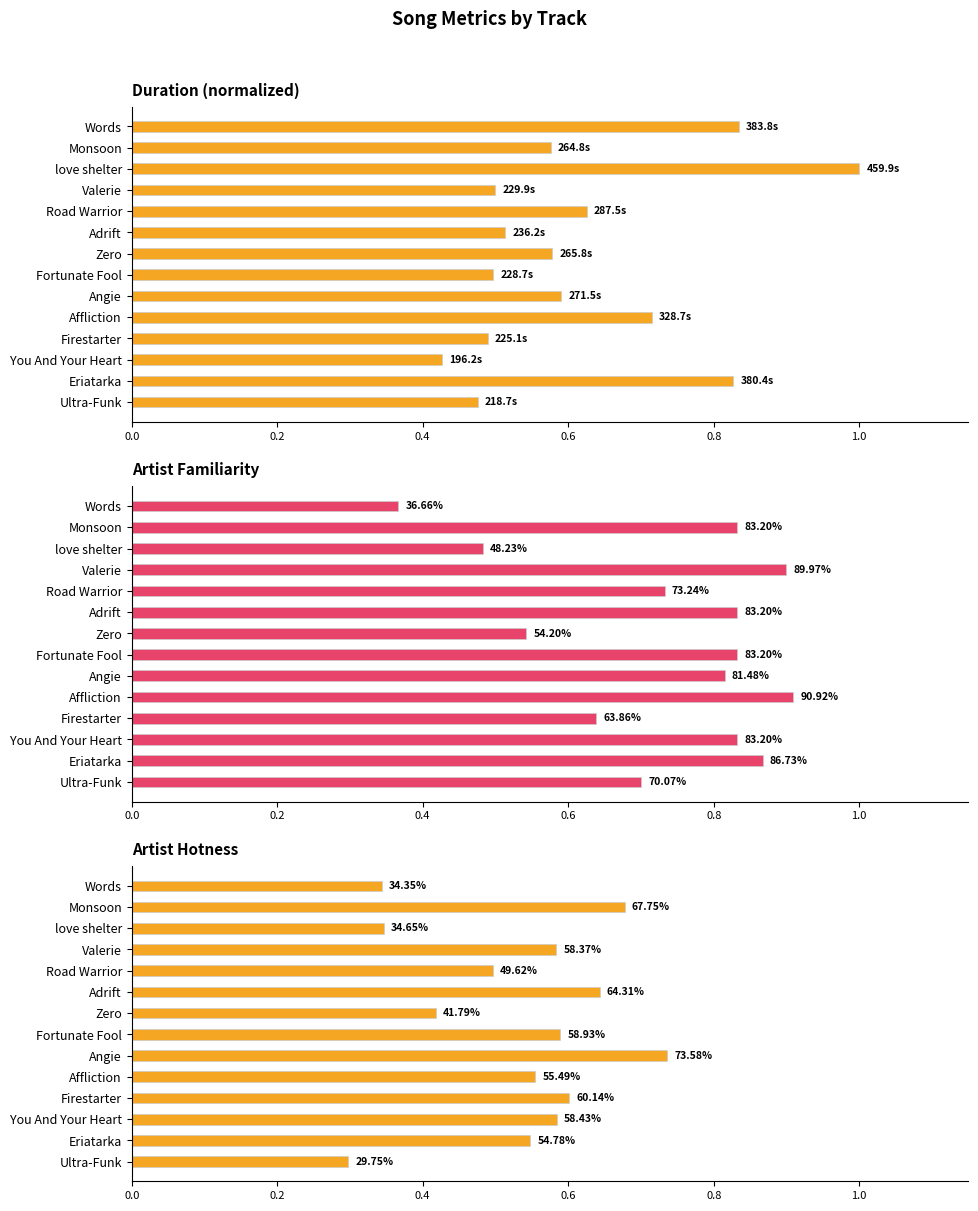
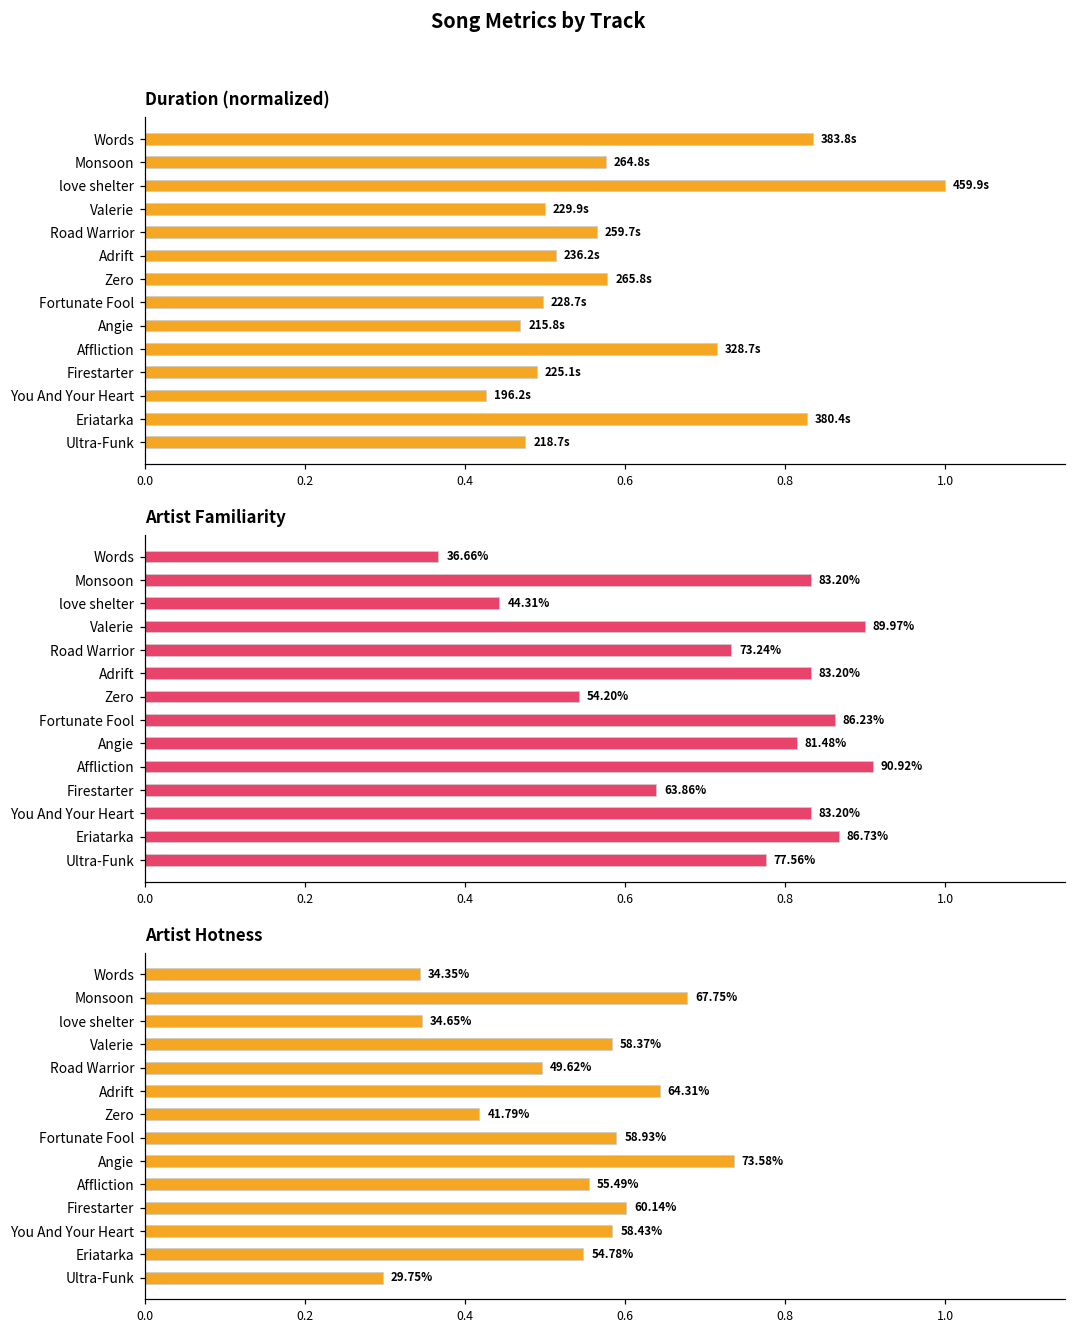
  {
    "Duration (normalized)": {
-     "Road Warrior": "287.5s",
-     "Angie": "271.5s"
+     "Road Warrior": "259.7s",
+     "Angie": "215.8s"
    },
    "Artist Familiarity": {
      "Words": "36.66%",
      "Monsoon": "83.20%",
-     "love shelter": "48.23%",
+     "love shelter": "44.31%",
      "Valerie": "89.97%",
      "Road Warrior": "73.24%",
      "Adrift": "83.20%",
      "Zero": "54.20%",
-     "Fortunate Fool": "83.20%",
+     "Fortunate Fool": "86.23%",
      "Angie": "81.48%",
      "Affliction": "90.92%",
      "Firestarter": "63.86%",
      "You And Your Heart": "83.20%",
      "Eriatarka": "86.73%",
-     "Ultra-Funk": "70.07%"
+     "Ultra-Funk": "77.56%"
    },
    "Artist Hotness": {
      "Words": "34.35%",
      "Monsoon": "67.75%",
      "love shelter": "34.65%",
      "Valerie": "58.37%",
      "Road Warrior": "49.62%",
      "Adrift": "64.31%",
      "Zero": "41.79%",
      "Fortunate Fool": "58.93%",
      "Angie": "73.58%",
      "Affliction": "55.49%",
      "Firestarter": "60.14%",
      "You And Your Heart": "58.43%",
      "Eriatarka": "54.78%",
      "Ultra-Funk": "29.75%"
    }
  }
